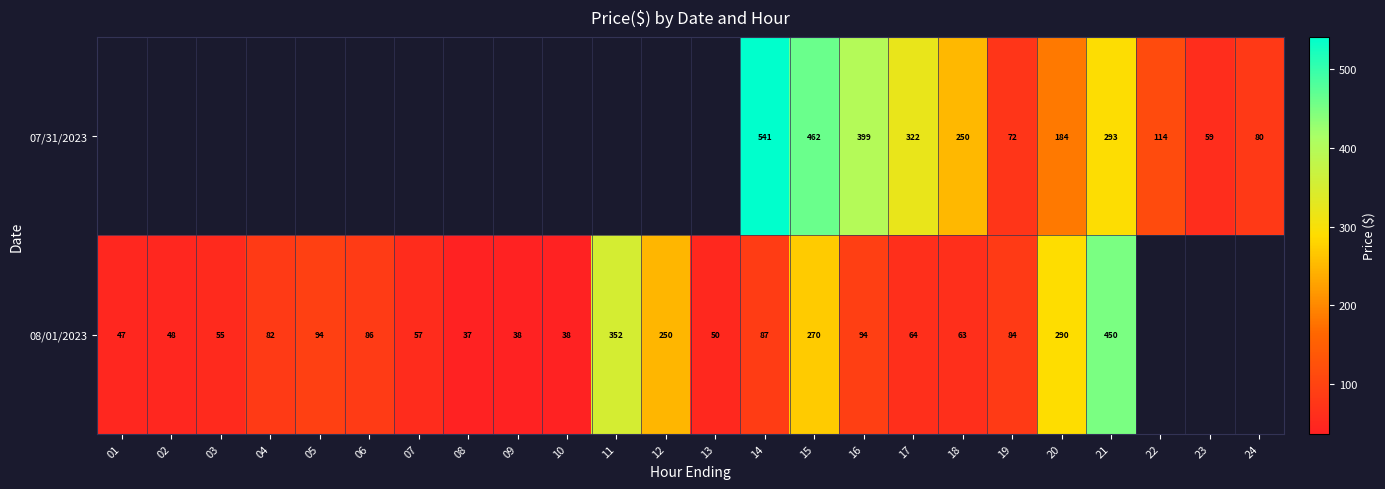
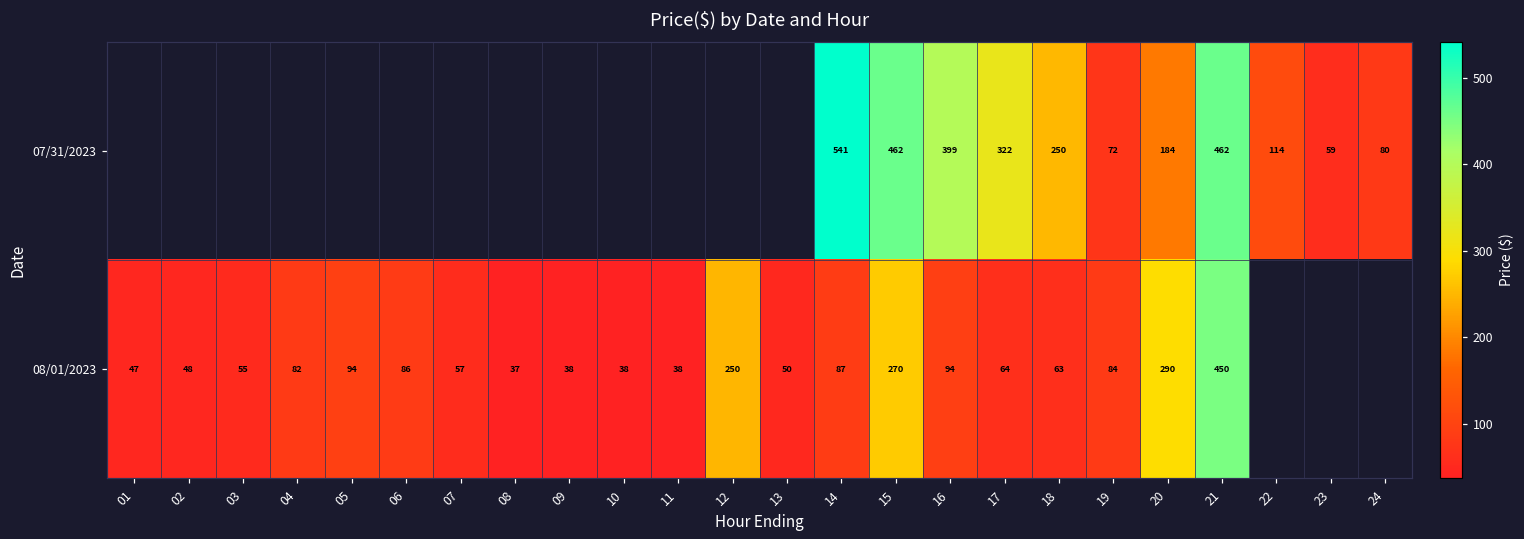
  {
    "07/31/2023": {
      "14": 541,
      "15": 462,
      "16": 399,
      "17": 322,
      "18": 250,
      "19": 72,
      "20": 184,
-     "21": 293,
+     "21": 462,
      "22": 114,
      "23": 59,
      "24": 80
    },
    "08/01/2023": {
      "01": 47,
      "02": 48,
      "03": 55,
      "04": 82,
      "05": 94,
      "06": 86,
      "07": 57,
      "08": 37,
      "09": 38,
      "10": 38,
-     "11": 352,
+     "11": 38,
      "12": 250,
      "13": 50,
      "14": 87,
      "15": 270,
      "16": 94,
      "17": 64,
      "18": 63,
      "19": 84,
      "20": 290,
      "21": 450
    }
  }
